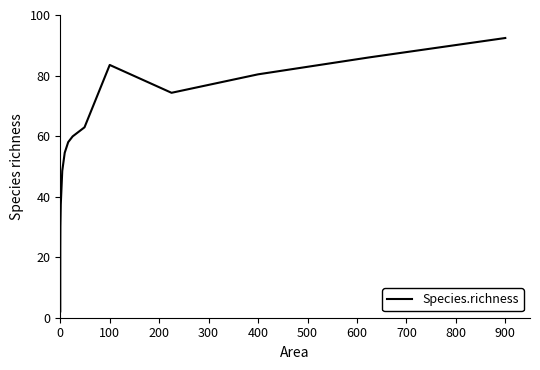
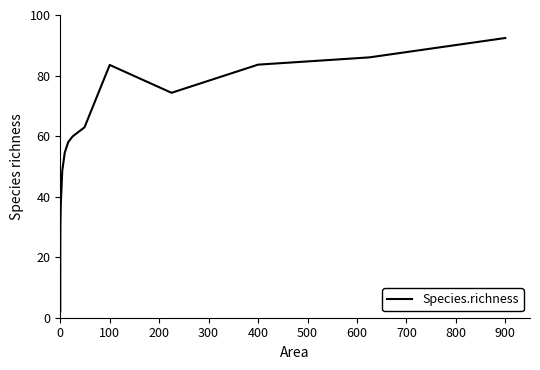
  {
    "100": 84,
-   "400": 80,
+   "400": 84,
    "900": 92
  }
